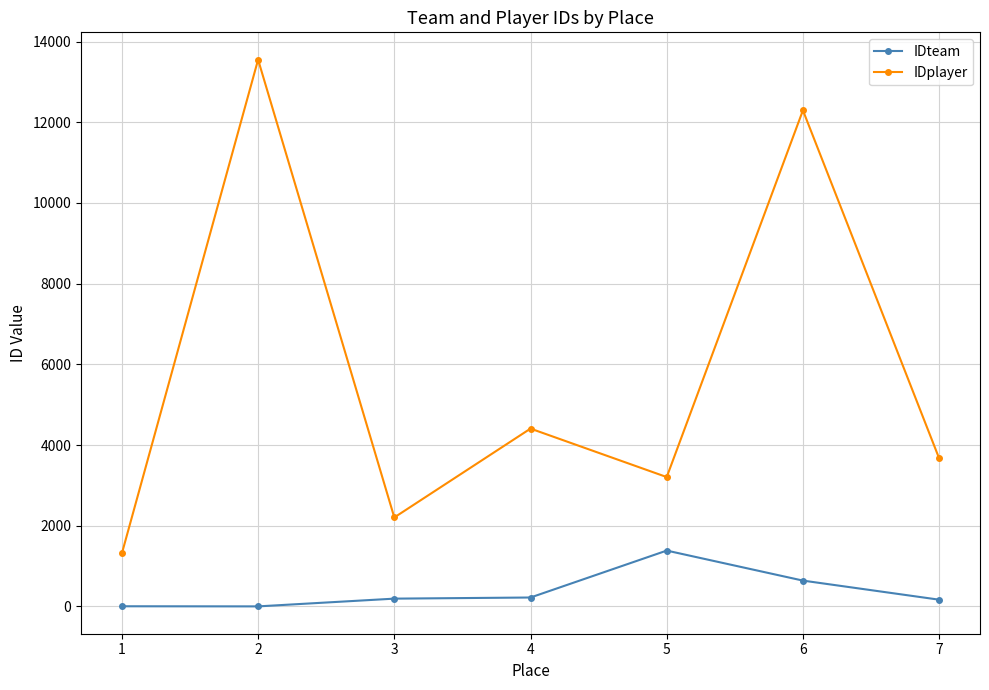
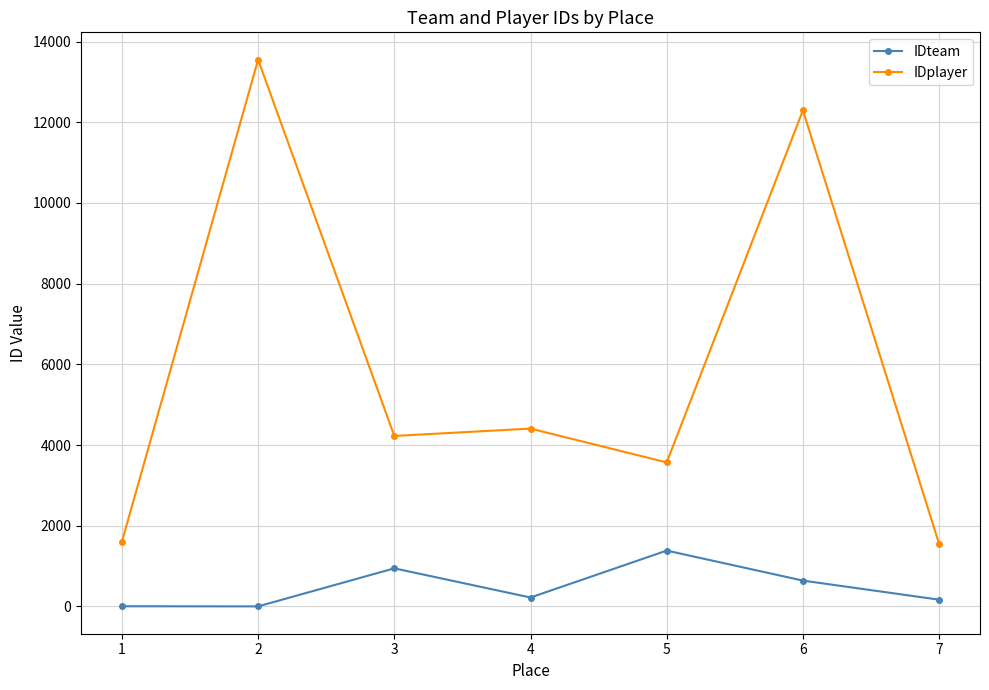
  {
    "IDteam": {
      "1": 0,
      "2": 0,
-     "3": 200,
+     "3": 900,
      "4": 200,
      "5": 1400,
      "6": 600,
      "7": 200
    },
    "IDplayer": {
-     "1": 1300,
+     "1": 1600,
      "2": 13600,
-     "3": 2200,
+     "3": 4200,
      "4": 4400,
-     "5": 3200,
+     "5": 3600,
      "6": 12300,
-     "7": 3700
+     "7": 1500
    }
  }
